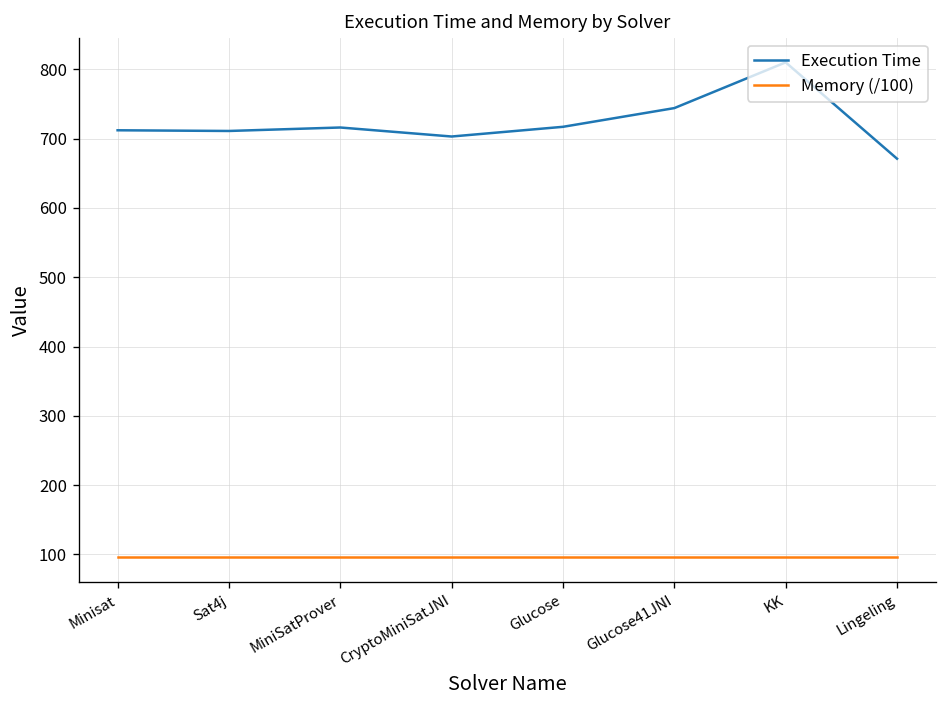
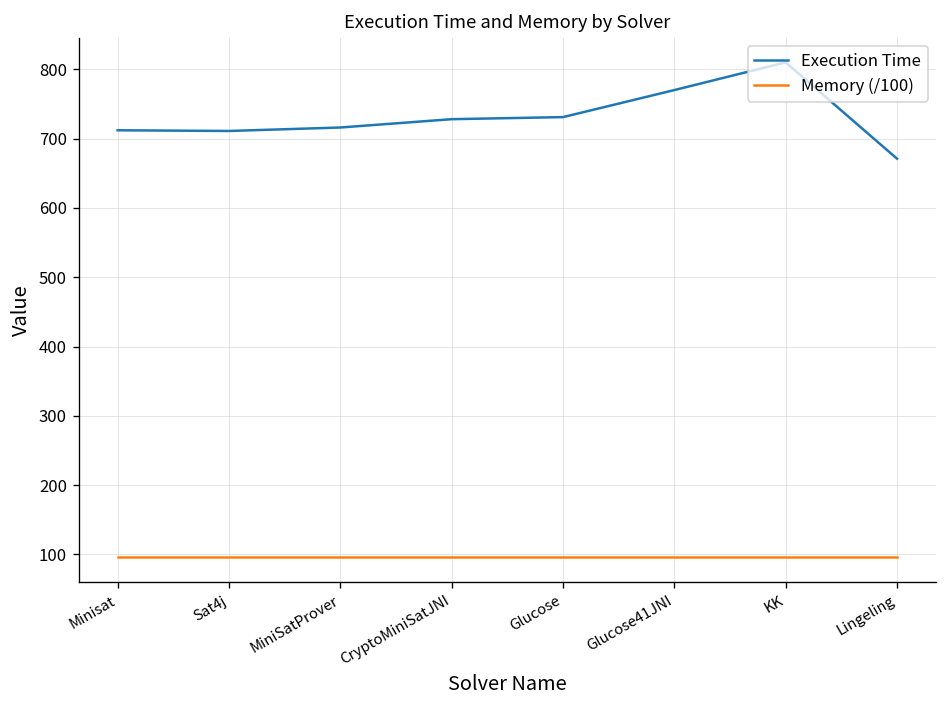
  {
    "Execution Time": {
      "Minisat": 710,
      "Sat4j": 710,
      "MiniSatProver": 720,
-     "CryptoMiniSatJNI": 700,
-     "Glucose": 720,
-     "Glucose41JNI": 740,
+     "CryptoMiniSatJNI": 730,
+     "Glucose": 730,
+     "Glucose41JNI": 770,
      "Lingeling": 670
    },
    "Memory (/100)": {
      "Minisat": 100,
      "Sat4j": 100,
      "MiniSatProver": 100,
      "CryptoMiniSatJNI": 100,
      "Glucose": 100,
      "Glucose41JNI": 100,
      "KK": 100,
      "Lingeling": 100
    }
  }
